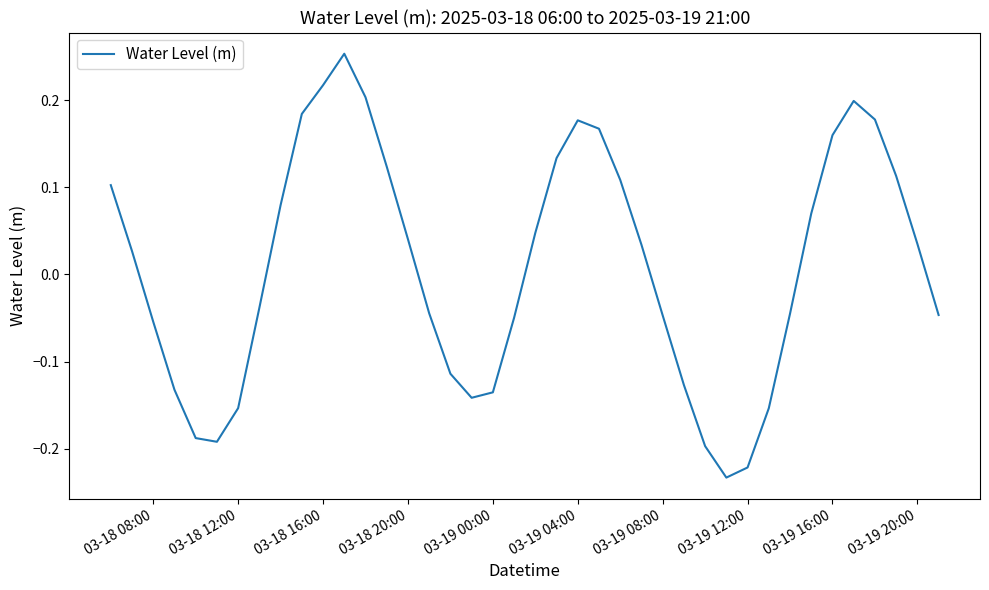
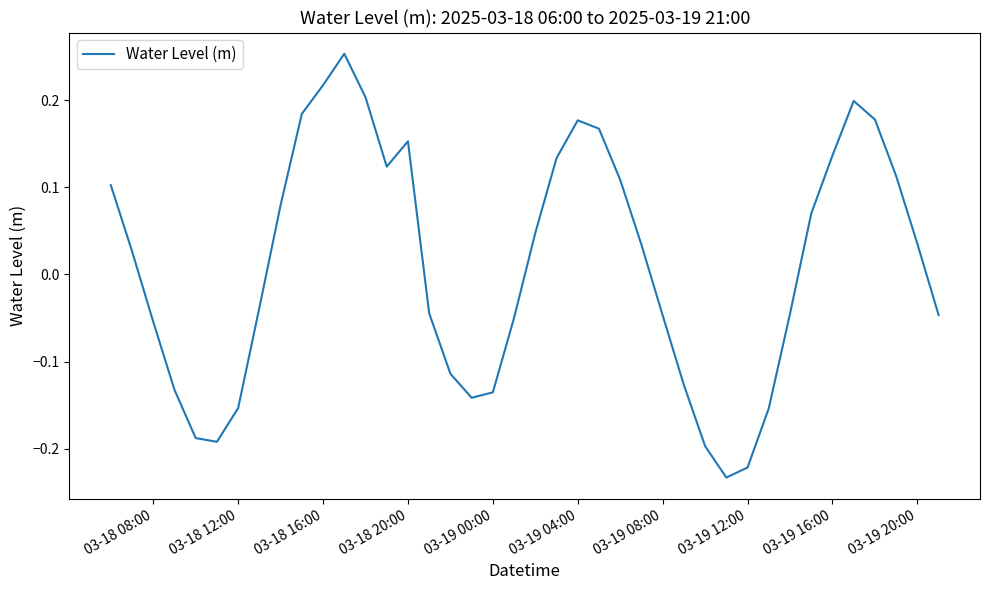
  {
    "03-18 08:00": -0.05,
    "03-18 12:00": -0.15,
    "03-18 16:00": 0.22,
-   "03-18 20:00": 0.04,
+   "03-18 20:00": 0.15,
    "03-19 00:00": -0.14,
    "03-19 04:00": 0.18,
    "03-19 08:00": -0.05,
    "03-19 12:00": -0.22,
-   "03-19 16:00": 0.16,
+   "03-19 16:00": 0.14,
    "03-19 20:00": 0.04
  }
